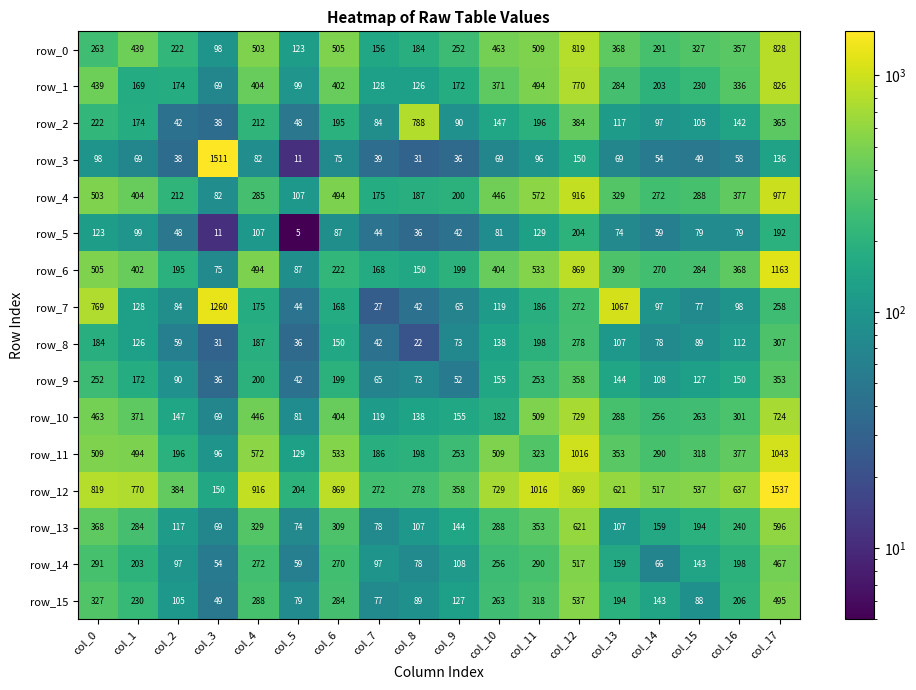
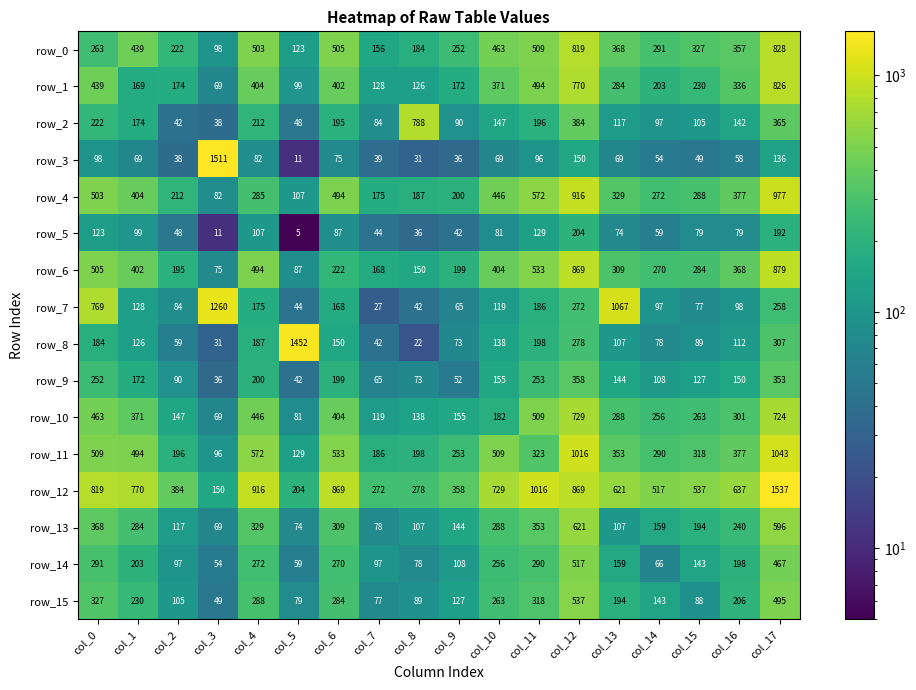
  {
    "row_6": {
      "col_0": 505,
      "col_1": 402,
      "col_2": 195,
      "col_3": 75,
      "col_4": 494,
      "col_5": 87,
      "col_6": 222,
      "col_7": 168,
      "col_8": 150,
      "col_9": 199,
      "col_10": 404,
      "col_11": 533,
      "col_12": 869,
      "col_13": 309,
      "col_14": 270,
      "col_15": 284,
      "col_16": 368,
-     "col_17": 1163
+     "col_17": 879
    },
    "row_8": {
      "col_0": 184,
      "col_1": 126,
      "col_2": 59,
      "col_3": 31,
      "col_4": 187,
-     "col_5": 36,
+     "col_5": 1452,
      "col_6": 150,
      "col_7": 42,
      "col_8": 22,
      "col_9": 73,
      "col_10": 138,
      "col_11": 198,
      "col_12": 278,
      "col_13": 107,
      "col_14": 78,
      "col_15": 89,
      "col_16": 112,
      "col_17": 307
    }
  }
